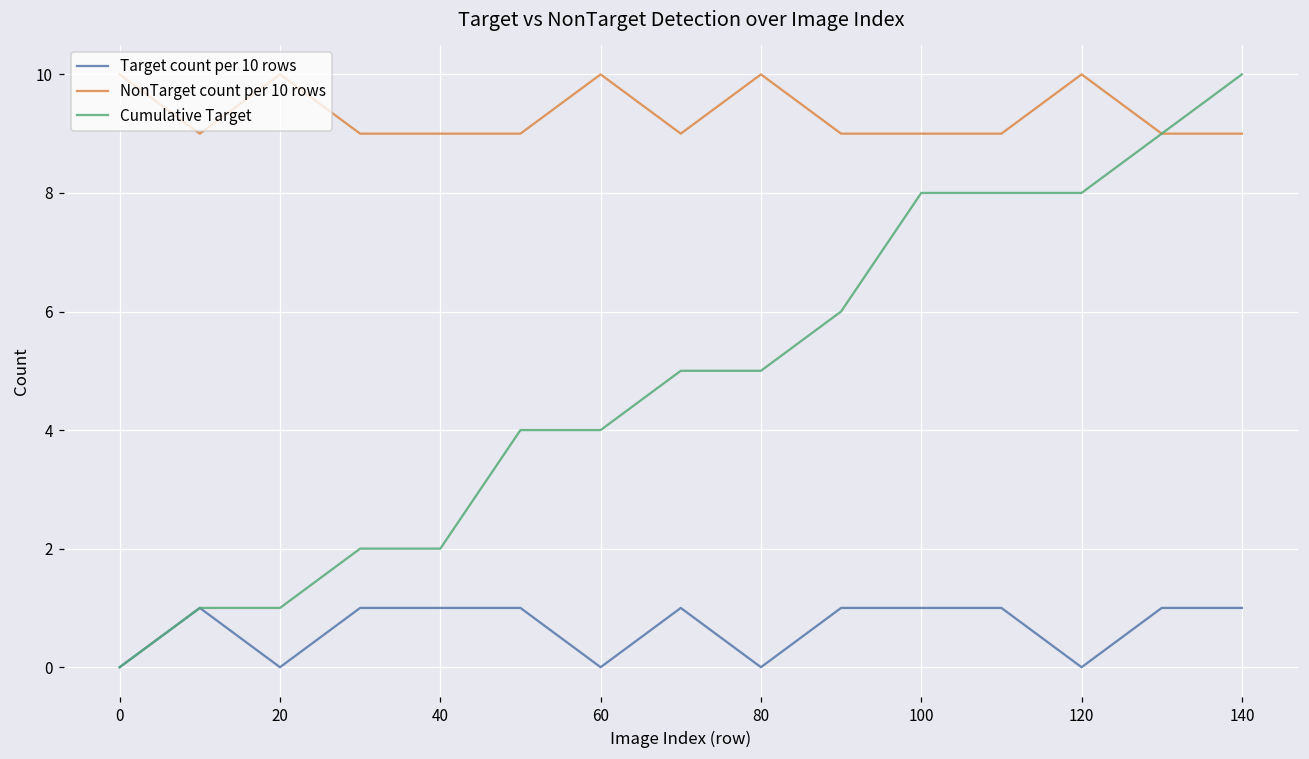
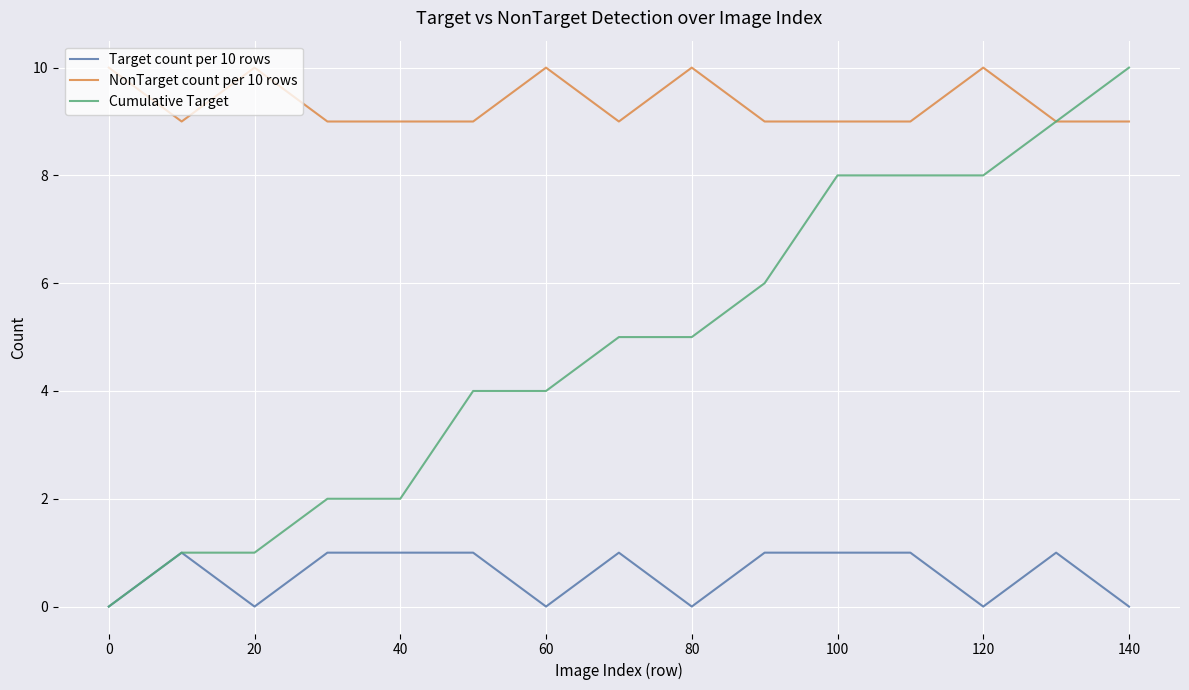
  {
    "Target count per 10 rows": {
      "20": 0,
      "40": 1,
      "60": 0,
      "80": 0,
      "100": 1,
      "120": 0,
-     "140": 1
+     "140": 0
    },
    "NonTarget count per 10 rows": {
      "40": 9,
      "60": 10,
      "80": 10,
      "100": 9,
      "120": 10,
      "140": 9
    },
    "Cumulative Target": {
      "20": 1,
      "40": 2,
      "60": 4,
      "80": 5,
      "100": 8,
      "120": 8,
      "140": 10
    }
  }
